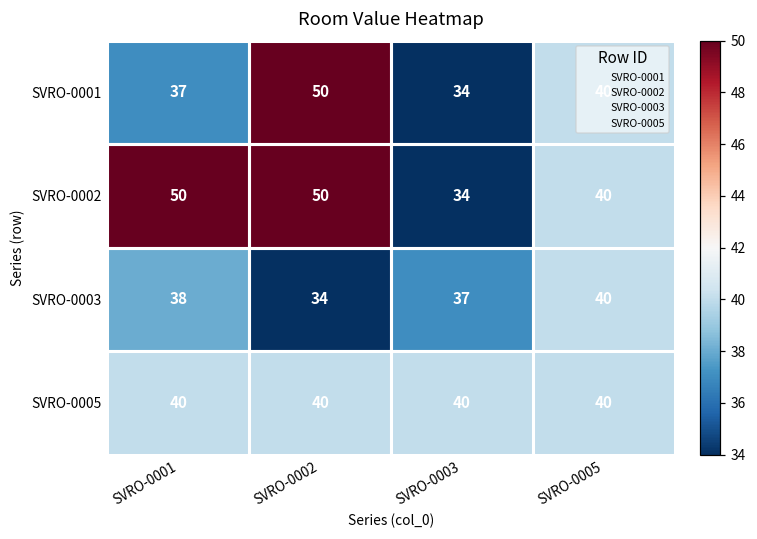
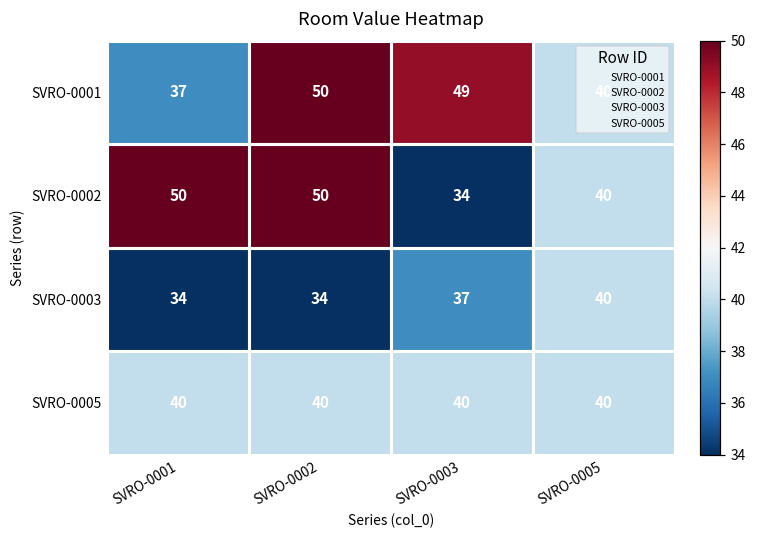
  {
    "SVRO-0001": {
      "SVRO-0001": 37,
      "SVRO-0002": 50,
-     "SVRO-0003": 34
+     "SVRO-0003": 49
    },
    "SVRO-0002": {
      "SVRO-0001": 50,
      "SVRO-0002": 50,
      "SVRO-0003": 34,
      "SVRO-0005": 40
    },
    "SVRO-0003": {
-     "SVRO-0001": 38,
+     "SVRO-0001": 34,
      "SVRO-0002": 34,
      "SVRO-0003": 37,
      "SVRO-0005": 40
    },
    "SVRO-0005": {
      "SVRO-0001": 40,
      "SVRO-0002": 40,
      "SVRO-0003": 40,
      "SVRO-0005": 40
    }
  }
